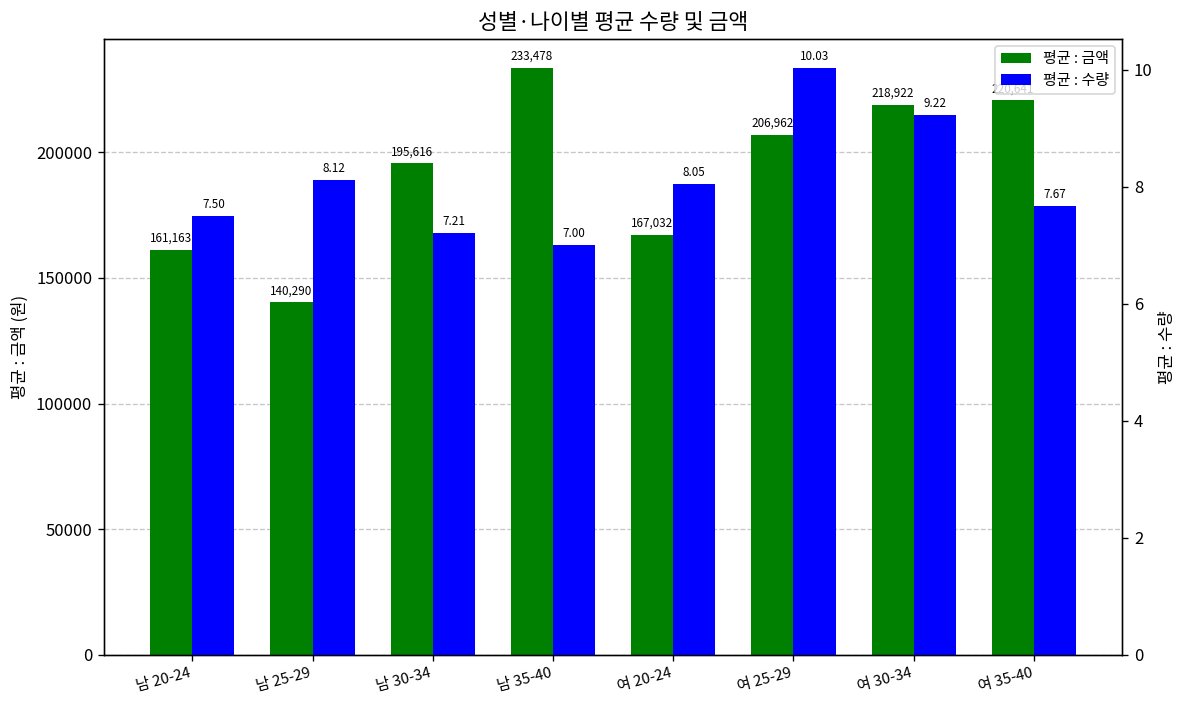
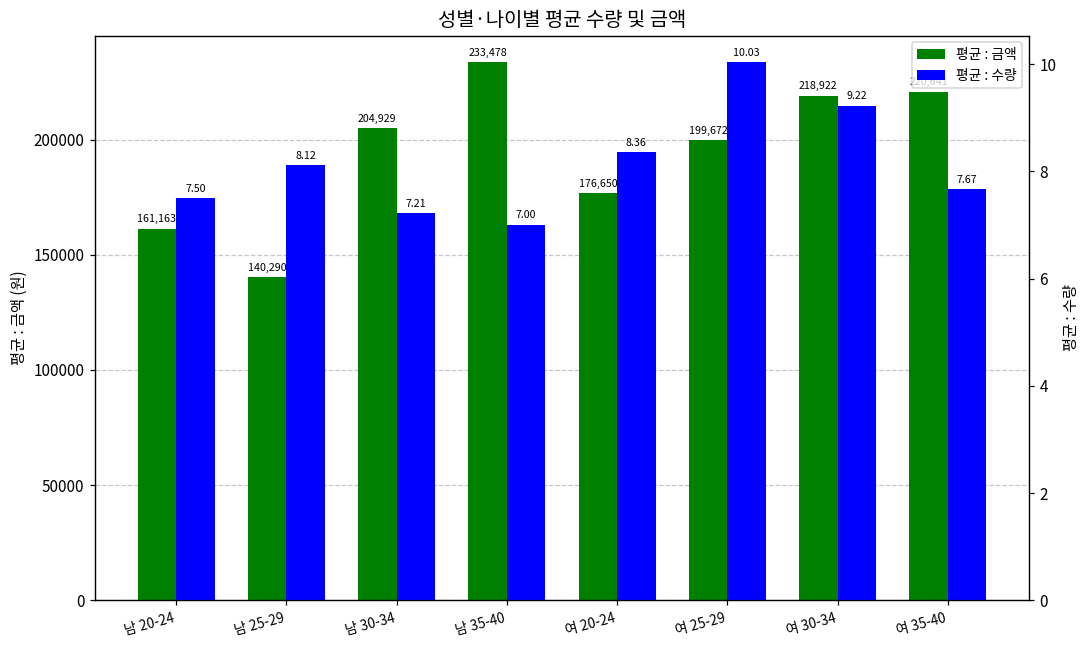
  {
    "평균 : 금액": {
      "남 20-24": "161,163",
      "남 25-29": "140,290",
-     "남 30-34": "195,616",
+     "남 30-34": "204,929",
      "남 35-40": "233,478",
-     "여 20-24": "167,032",
-     "여 25-29": "206,962",
+     "여 20-24": "176,650",
+     "여 25-29": "199,672",
      "여 30-34": "218,922"
    },
    "평균 : 수량": {
      "남 20-24": "7.50",
      "남 25-29": "8.12",
      "남 30-34": "7.21",
      "남 35-40": "7.00",
-     "여 20-24": "8.05",
+     "여 20-24": "8.36",
      "여 25-29": "10.03",
      "여 30-34": "9.22",
      "여 35-40": "7.67"
    }
  }
